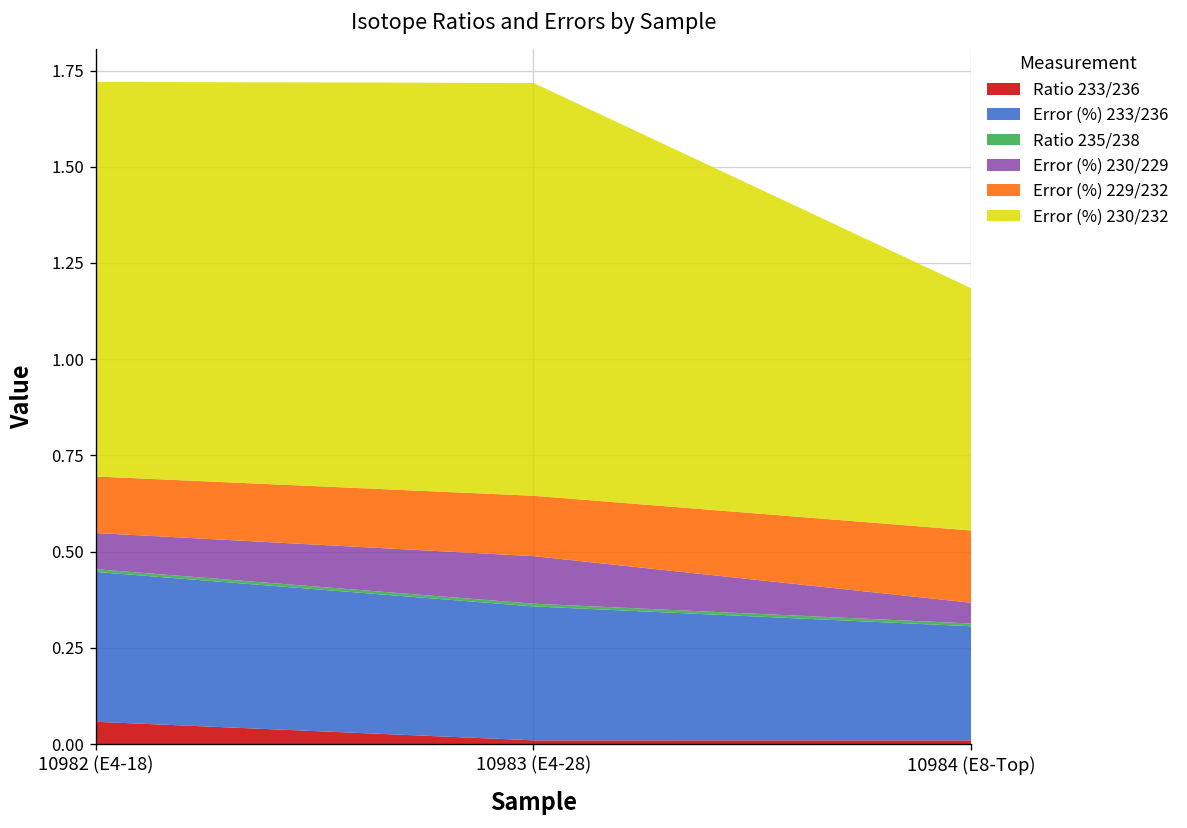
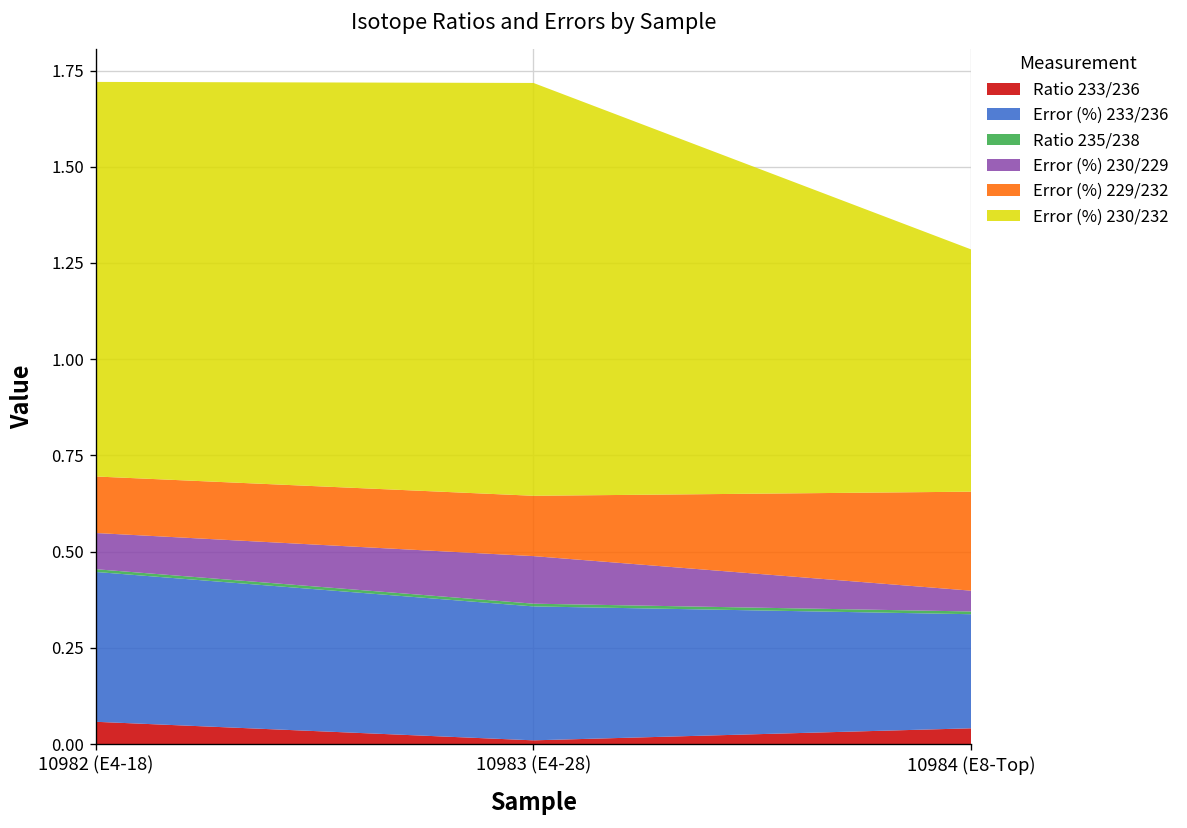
  {
    "Ratio 233/236": {
      "10982 (E4-18)": 0.06,
      "10983 (E4-28)": 0.01,
-     "10984 (E8-Top)": 0.01
+     "10984 (E8-Top)": 0.04
    },
    "Error (%) 230/229": {
      "10982 (E4-18)": 0.09,
      "10983 (E4-28)": 0.12,
      "10984 (E8-Top)": 0.05
    },
    "Error (%) 229/232": {
      "10982 (E4-18)": 0.15,
      "10983 (E4-28)": 0.16,
-     "10984 (E8-Top)": 0.19
+     "10984 (E8-Top)": 0.26
    },
    "Error (%) 230/232": {
      "10982 (E4-18)": 1.02,
      "10983 (E4-28)": 1.07,
      "10984 (E8-Top)": 0.63
    }
  }
